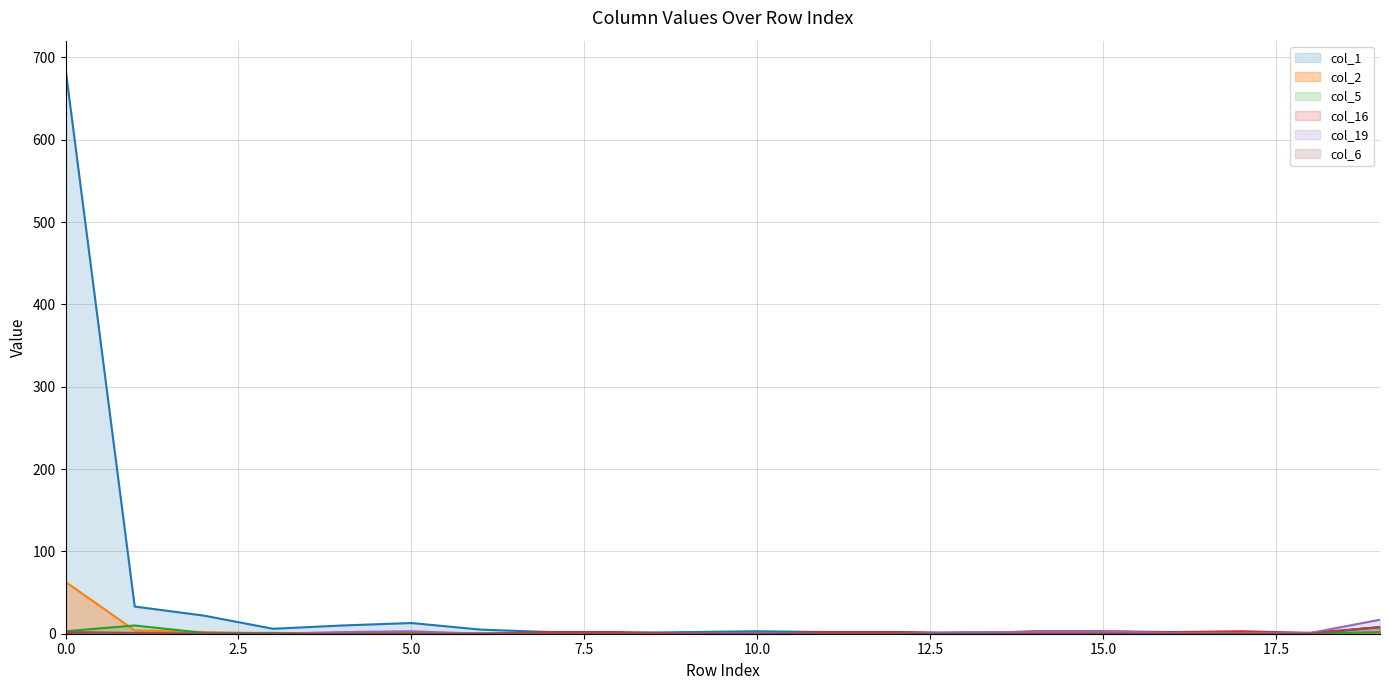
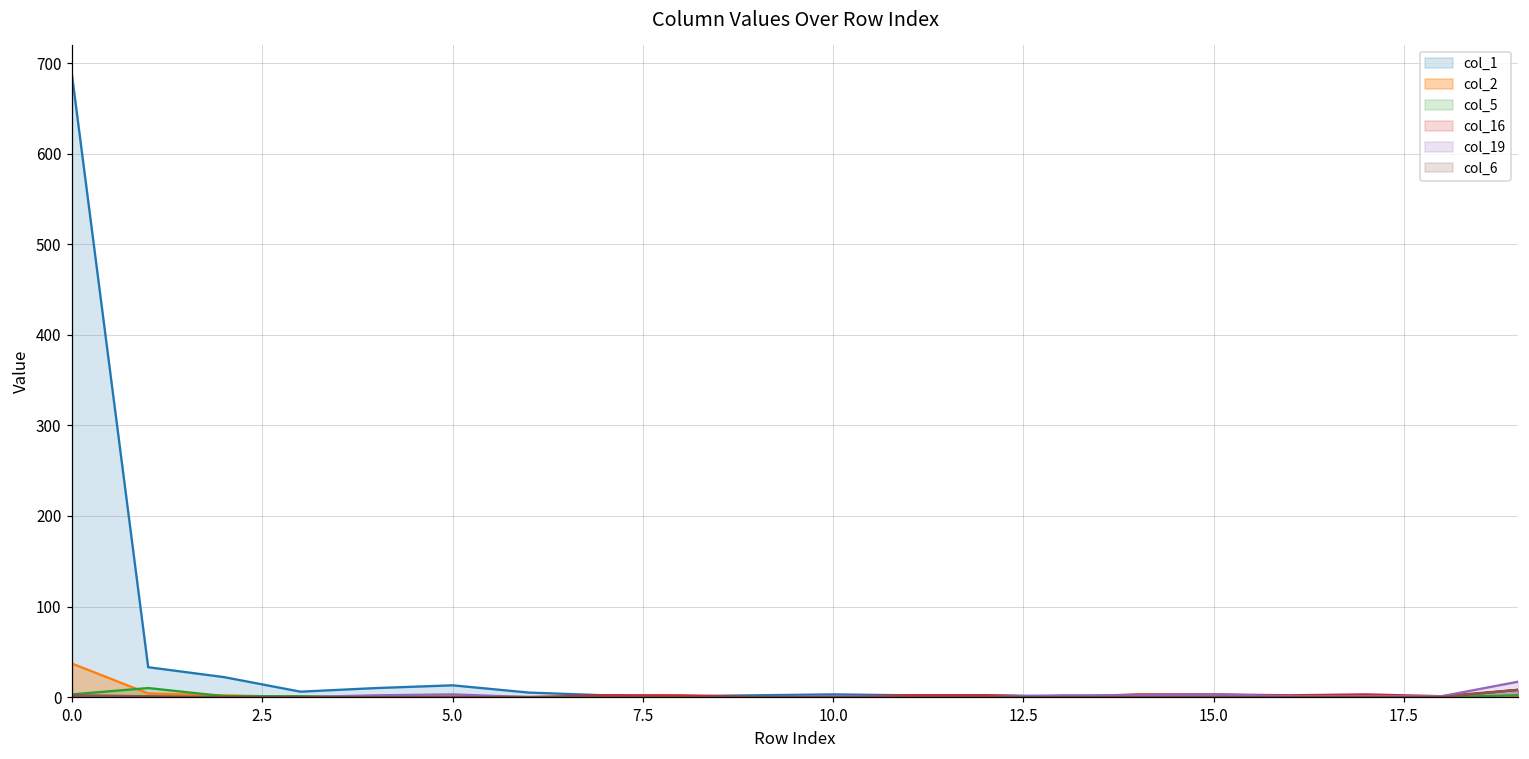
  {
    "col_2": {
-     "0.0": 60
+     "0.0": 40
    }
  }
